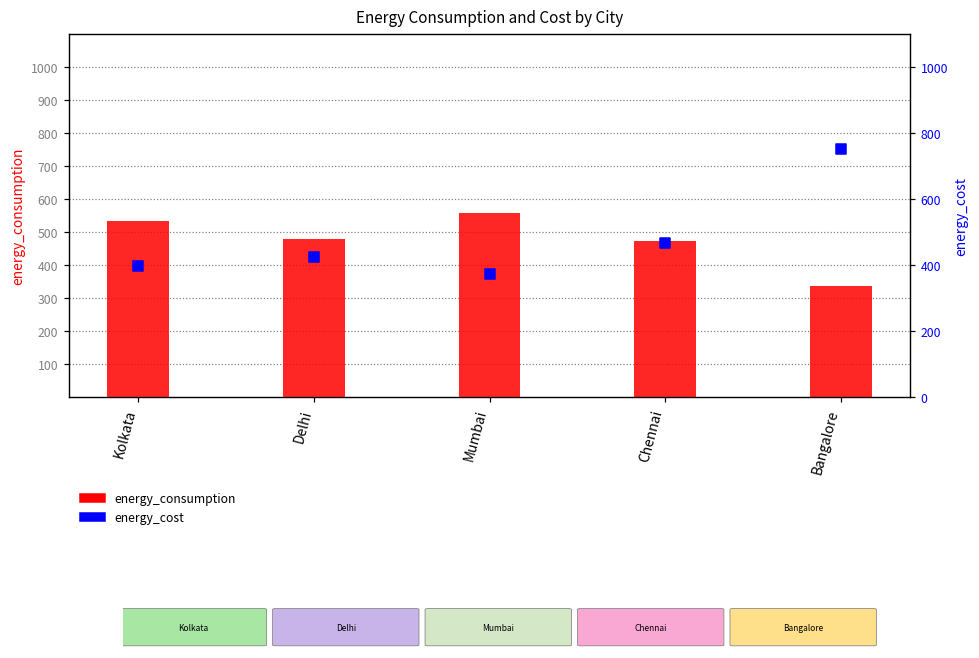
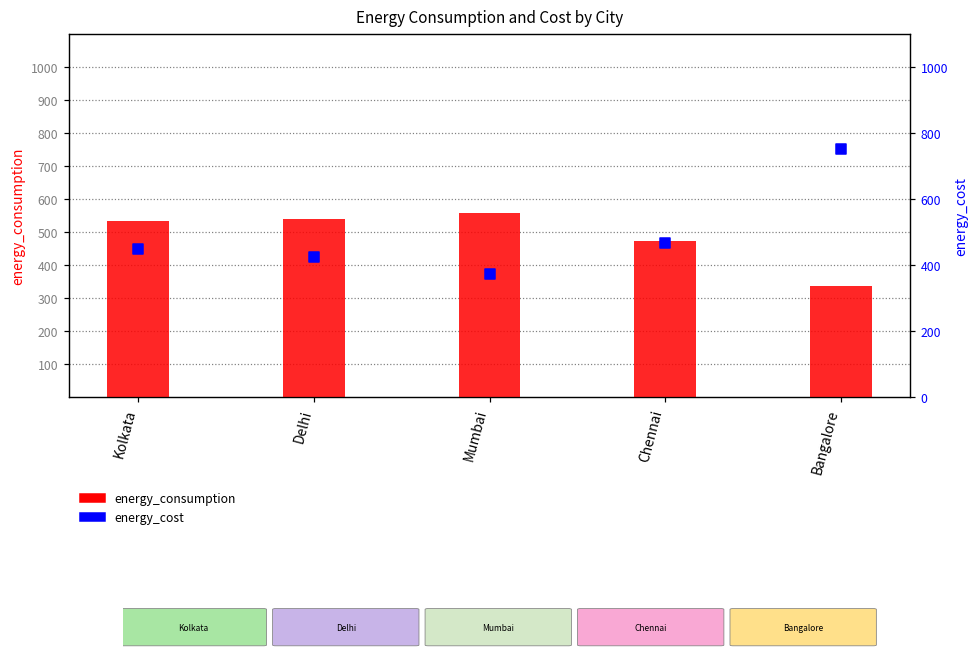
  {
    "energy_consumption": {
      "Kolkata": 530,
-     "Delhi": 480,
+     "Delhi": 540,
      "Mumbai": 560,
      "Chennai": 470,
      "Bangalore": 340
    },
    "energy_cost": {
-     "Kolkata": 400
+     "Kolkata": 450
    }
  }
